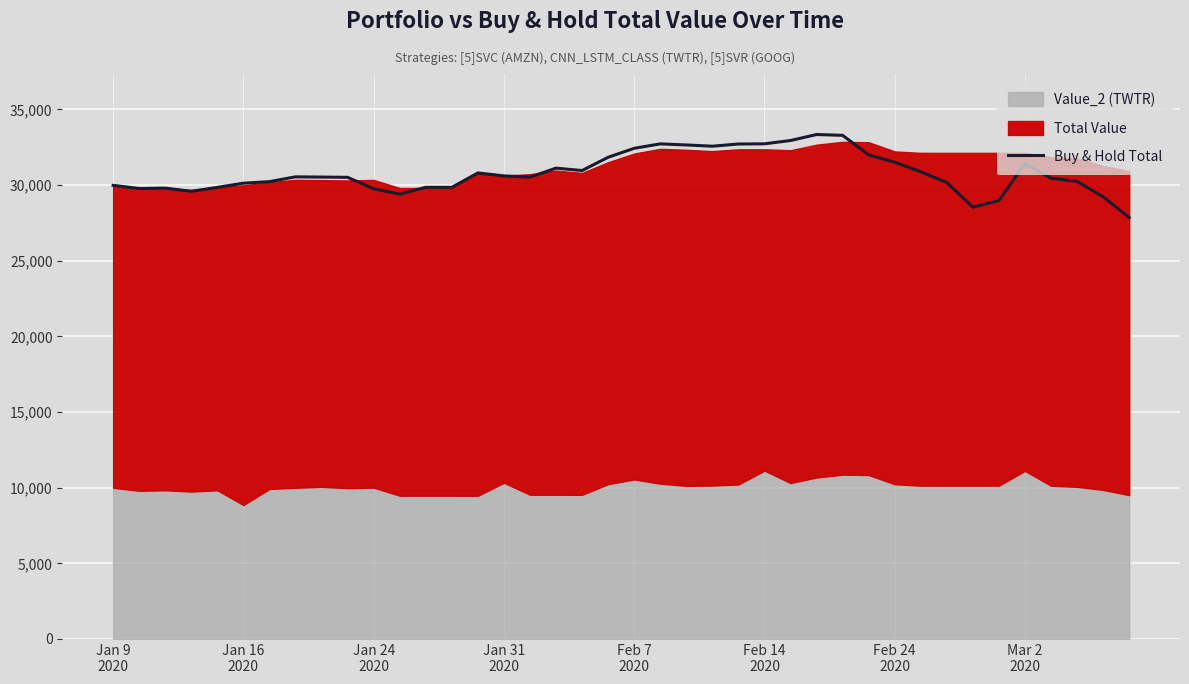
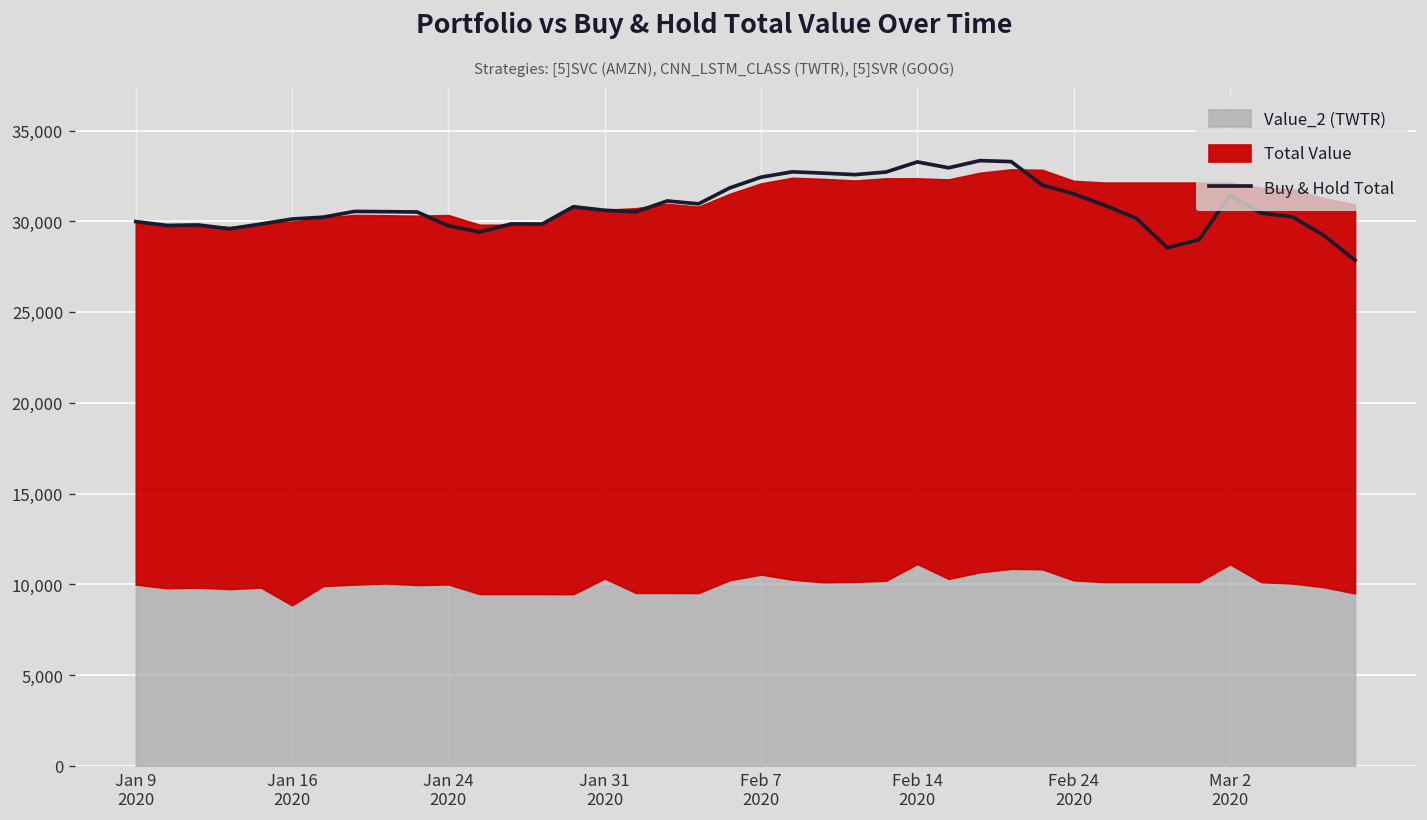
  {
    "Value_2 (TWTR)": {
      "Jan 9 2020": "10,000",
      "Jan 16 2020": "8,900",
      "Jan 24 2020": "10,000",
      "Jan 31 2020": "10,300",
      "Feb 7 2020": "10,500",
      "Feb 14 2020": "11,100",
      "Feb 24 2020": "10,200",
      "Mar 2 2020": "11,100"
    },
    "Buy & Hold Total": {
      "Jan 24 2020": "29,800",
      "Feb 7 2020": "32,400",
-     "Feb 14 2020": "32,700",
+     "Feb 14 2020": "33,300",
      "Feb 24 2020": "31,500"
    }
  }
